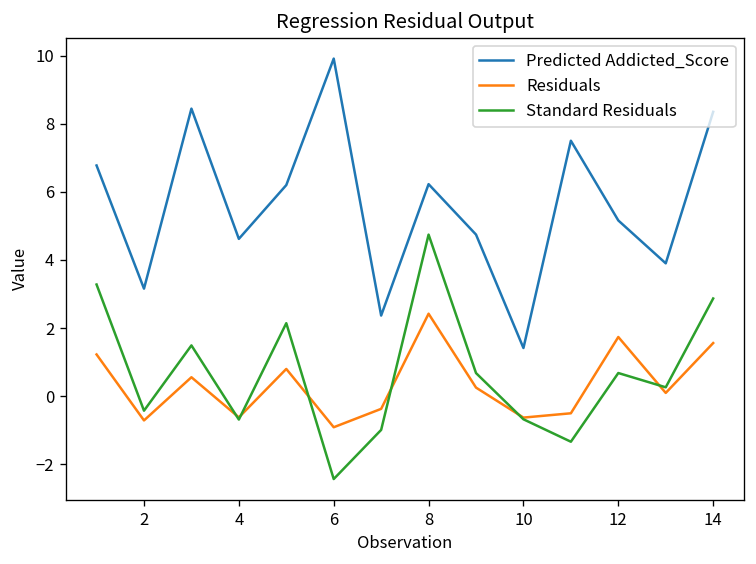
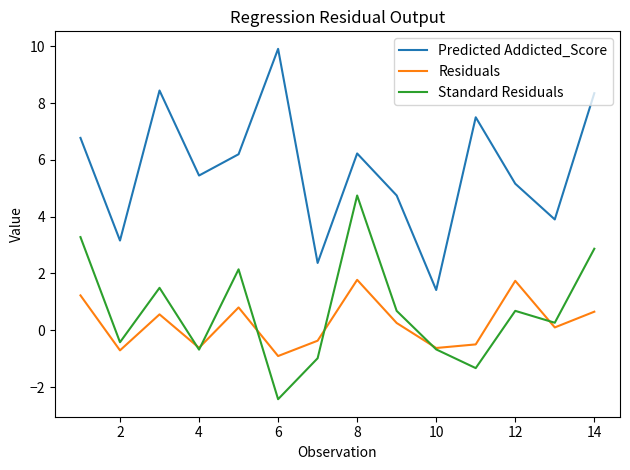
  {
    "Predicted Addicted_Score": {
      "2": 3.2,
-     "4": 4.6,
+     "4": 5.4,
      "6": 9.9,
      "8": 6.2,
      "10": 1.4,
      "12": 5.2
    },
    "Residuals": {
      "2": -0.7,
      "6": -0.9,
-     "8": 2.4,
+     "8": 1.8,
      "12": 1.7,
-     "14": 1.6
+     "14": 0.7
    },
    "Standard Residuals": {
      "2": -0.4,
      "6": -2.4,
      "8": 4.7,
      "12": 0.7,
      "14": 2.9
    }
  }
